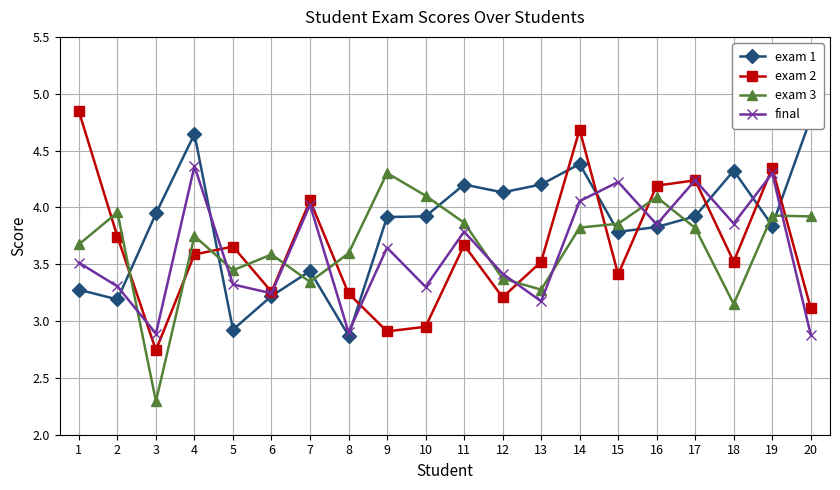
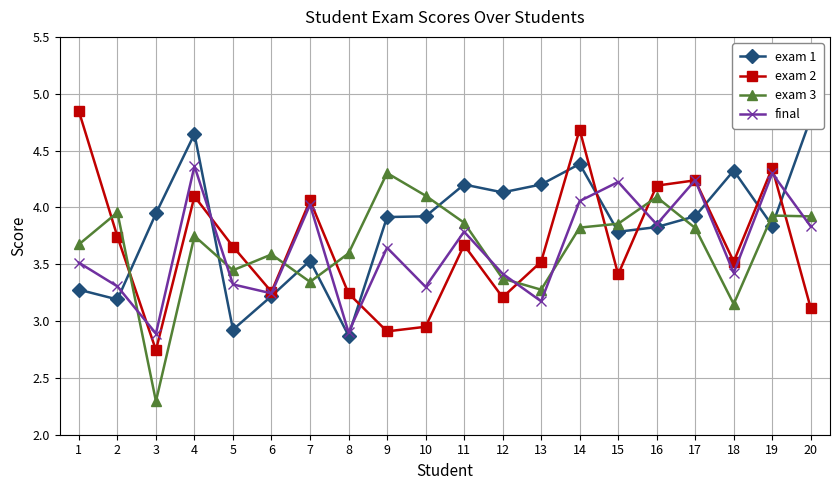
  {
    "exam 1": {
      "1": 3.28,
      "2": 3.19,
      "3": 3.95,
      "4": 4.65,
      "5": 2.92,
      "6": 3.22,
-     "7": 3.44,
+     "7": 3.53,
      "8": 2.87,
      "9": 3.92,
      "10": 3.92,
      "11": 4.20,
      "12": 4.13,
      "13": 4.20,
      "14": 4.38,
      "15": 3.79,
      "16": 3.83,
      "17": 3.92,
      "18": 4.32,
      "19": 3.84
    },
    "exam 2": {
      "1": 4.84,
      "2": 3.74,
      "3": 2.74,
-     "4": 3.59,
+     "4": 4.10,
      "5": 3.66,
      "7": 4.06,
      "8": 3.24,
      "9": 2.91,
      "10": 2.95,
      "11": 3.67,
      "12": 3.21,
      "13": 3.52,
      "14": 4.68,
      "15": 3.41,
      "16": 4.19,
      "18": 3.52,
      "19": 4.35,
      "20": 3.11
    },
    "exam 3": {
      "1": 3.67,
      "2": 3.96,
      "3": 2.29,
      "4": 3.75,
      "5": 3.45,
      "6": 3.59,
      "7": 3.34,
      "8": 3.60,
      "9": 4.30,
      "10": 4.10,
      "11": 3.87,
      "12": 3.37,
      "13": 3.28,
      "14": 3.82,
      "15": 3.86,
      "16": 4.09,
      "17": 3.82,
      "18": 3.15,
      "19": 3.93,
      "20": 3.92
    },
    "final": {
      "1": 3.51,
      "2": 3.30,
      "3": 2.89,
      "4": 4.36,
      "5": 3.32,
      "7": 4.02,
      "8": 2.90,
      "9": 3.65,
      "10": 3.30,
      "11": 3.79,
      "12": 3.42,
      "13": 3.17,
      "14": 4.06,
      "15": 4.22,
      "16": 3.85,
-     "18": 3.86,
+     "18": 3.42,
      "19": 4.30,
-     "20": 2.88
+     "20": 3.83
    }
  }
